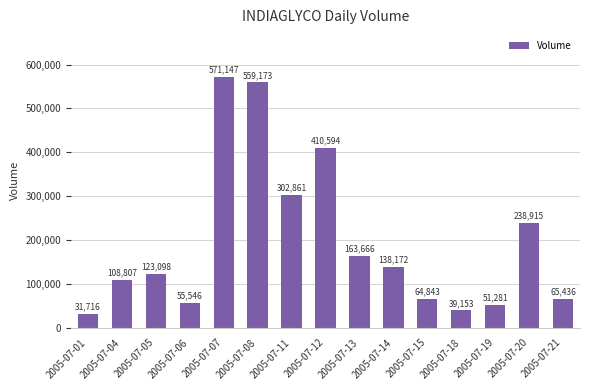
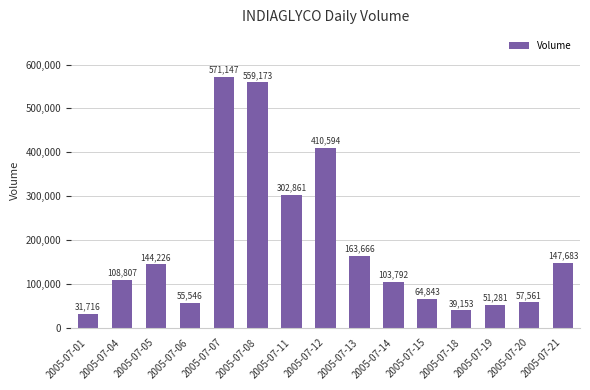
  {
    "2005-07-01": "31,716",
    "2005-07-04": "108,807",
-   "2005-07-05": "123,098",
+   "2005-07-05": "144,226",
    "2005-07-06": "55,546",
    "2005-07-07": "571,147",
    "2005-07-08": "559,173",
    "2005-07-11": "302,861",
    "2005-07-12": "410,594",
    "2005-07-13": "163,666",
-   "2005-07-14": "138,172",
+   "2005-07-14": "103,792",
    "2005-07-15": "64,843",
    "2005-07-18": "39,153",
    "2005-07-19": "51,281",
-   "2005-07-20": "238,915",
-   "2005-07-21": "65,436"
+   "2005-07-20": "57,561",
+   "2005-07-21": "147,683"
  }
